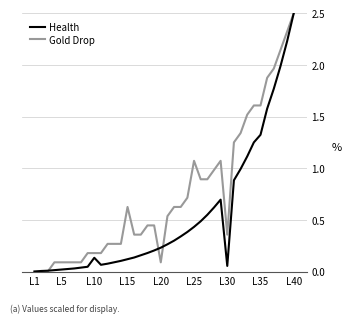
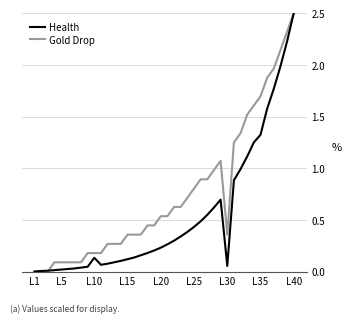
  {
    "Health": {
      "L5": 0.02,
      "L10": 0.13,
      "L15": 0.12,
      "L20": 0.23,
      "L25": 0.43,
      "L30": 0.05,
      "L35": 1.32
    },
    "Gold Drop": {
      "L5": 0.09,
      "L10": 0.18,
-     "L15": 0.63,
-     "L20": 0.09,
-     "L25": 1.07,
+     "L15": 0.36,
+     "L20": 0.54,
+     "L25": 0.80,
      "L30": 0.36,
-     "L35": 1.61
+     "L35": 1.70
    }
  }
